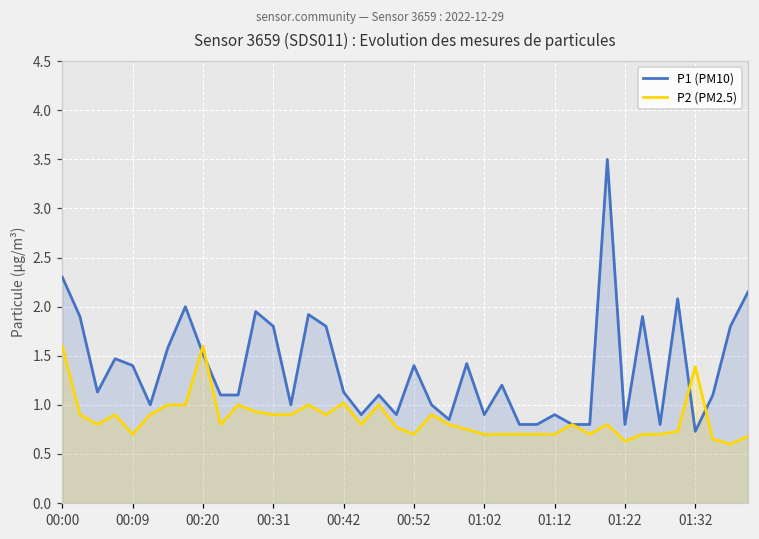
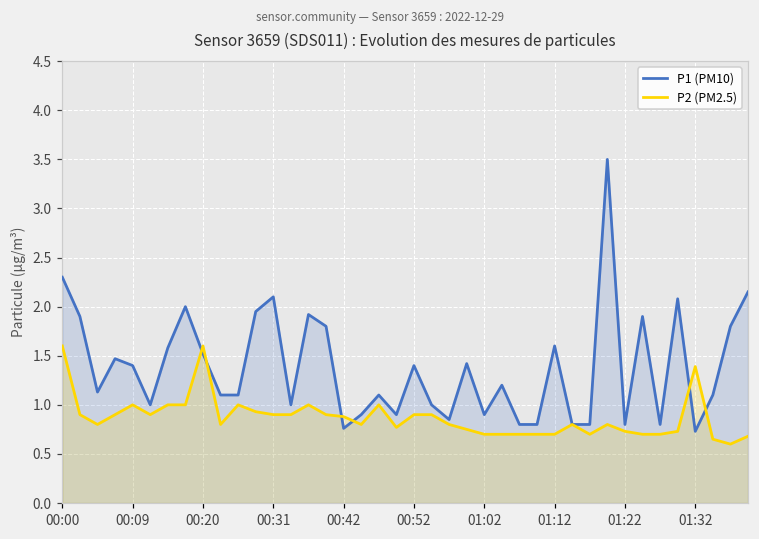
  {
    "P1 (PM10)": {
      "00:00": 2.3,
      "00:09": 1.4,
      "00:20": 1.5,
-     "00:31": 1.8,
-     "00:42": 1.1,
+     "00:31": 2.1,
+     "00:42": 0.8,
      "00:52": 1.4,
      "01:02": 0.9,
-     "01:12": 0.9,
+     "01:12": 1.6,
      "01:22": 0.8,
      "01:32": 0.7
    },
    "P2 (PM2.5)": {
      "00:00": 1.6,
-     "00:09": 0.7,
+     "00:09": 1.0,
      "00:20": 1.6,
      "00:31": 0.9,
-     "00:42": 1.0,
-     "00:52": 0.7,
+     "00:42": 0.9,
+     "00:52": 0.9,
      "01:02": 0.7,
      "01:12": 0.7,
-     "01:22": 0.6,
+     "01:22": 0.7,
      "01:32": 1.4
    }
  }
